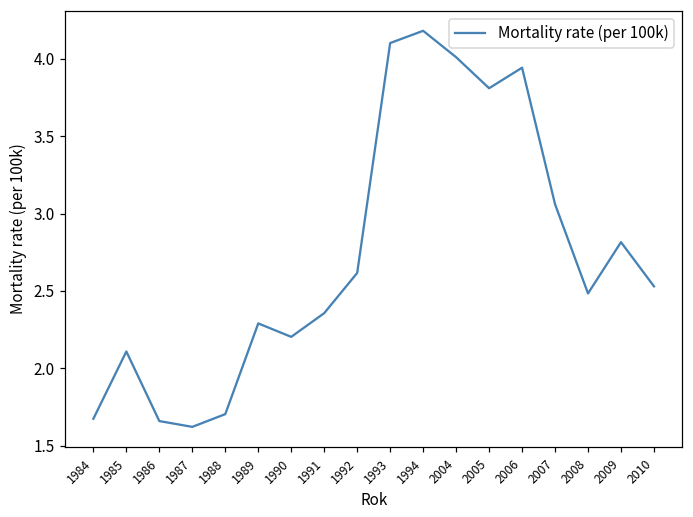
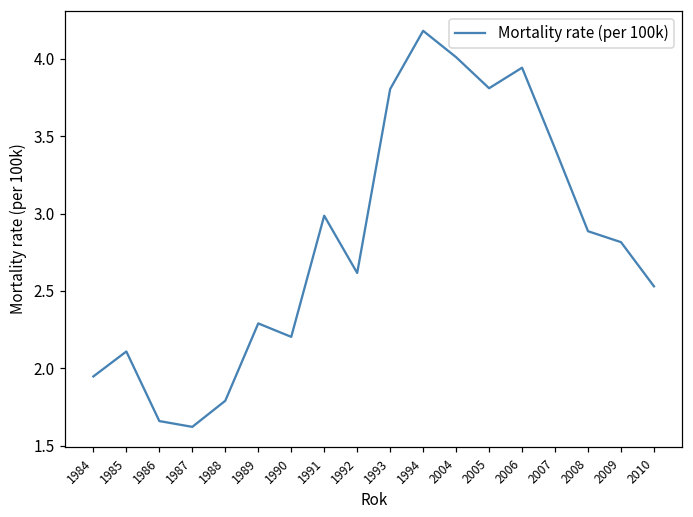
  {
-   "1984": 1.67,
+   "1984": 1.95,
    "1985": 2.11,
    "1986": 1.66,
    "1987": 1.62,
-   "1988": 1.70,
+   "1988": 1.79,
    "1989": 2.29,
    "1990": 2.20,
-   "1991": 2.36,
+   "1991": 2.99,
    "1992": 2.62,
-   "1993": 4.10,
+   "1993": 3.80,
    "1994": 4.18,
    "2004": 4.01,
    "2005": 3.81,
    "2006": 3.94,
-   "2007": 3.06,
-   "2008": 2.48,
+   "2007": 3.42,
+   "2008": 2.89,
    "2009": 2.82,
    "2010": 2.53
  }
